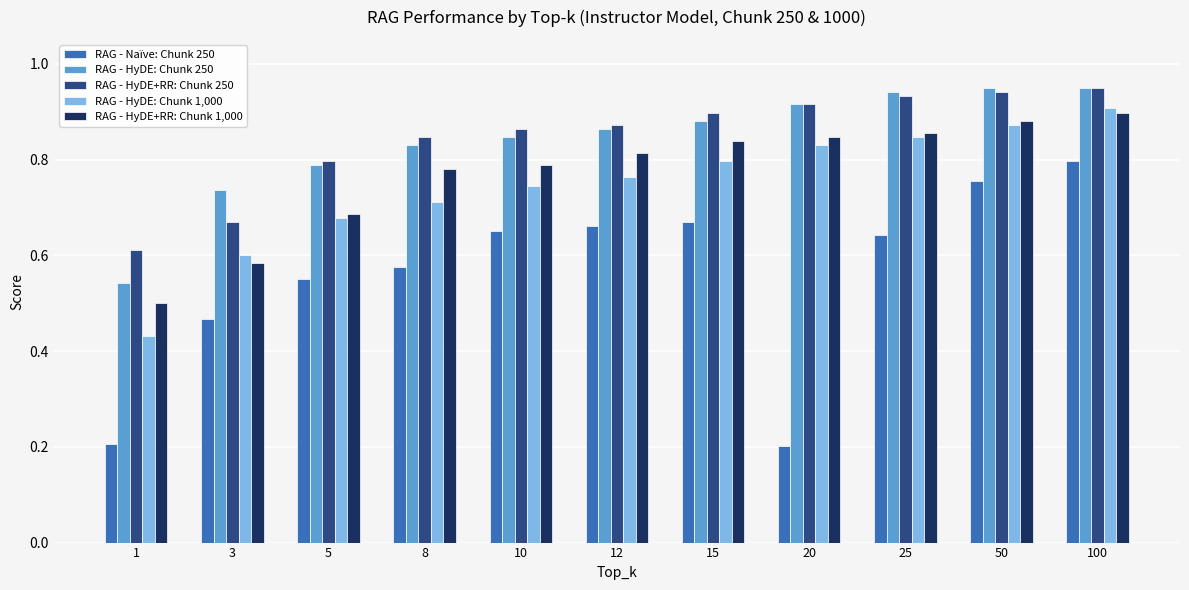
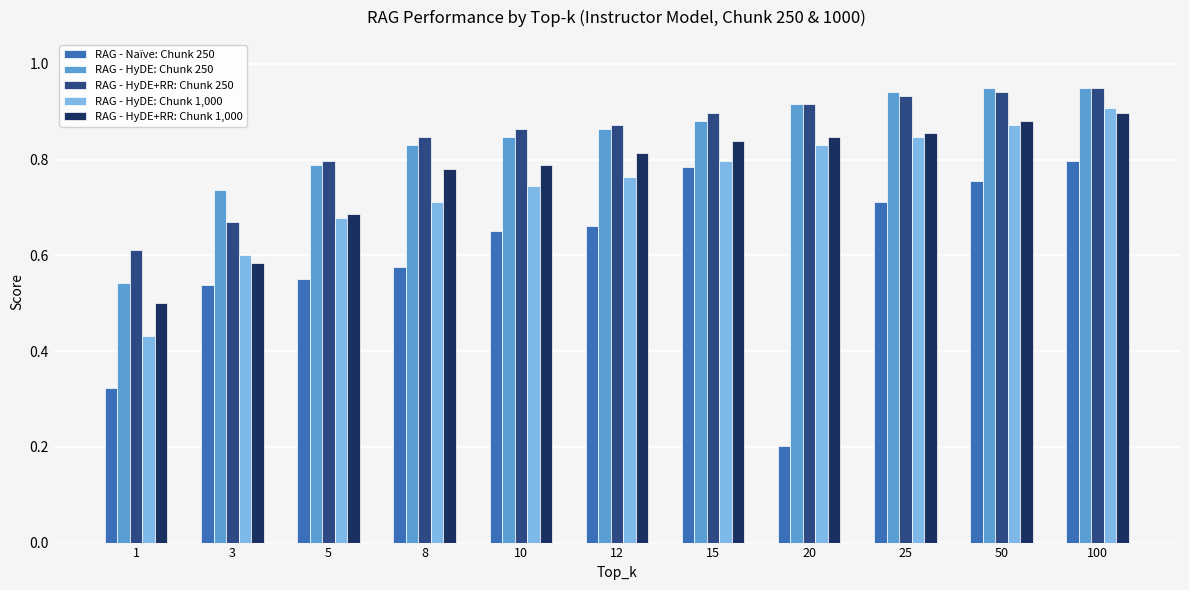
  {
    "RAG - Naïve: Chunk 250": {
-     "1": 0.21,
-     "3": 0.47,
+     "1": 0.32,
+     "3": 0.54,
      "5": 0.55,
      "8": 0.58,
      "10": 0.65,
      "12": 0.66,
-     "15": 0.67,
+     "15": 0.78,
      "20": 0.20,
-     "25": 0.64,
+     "25": 0.71,
      "50": 0.75,
      "100": 0.80
    }
  }
